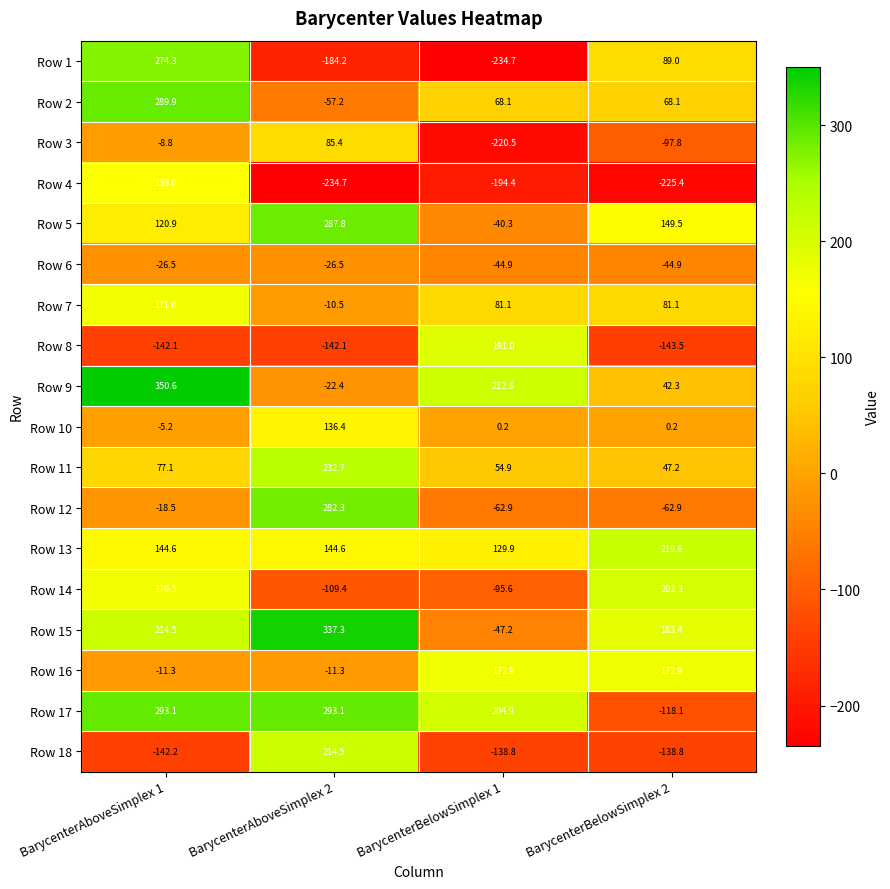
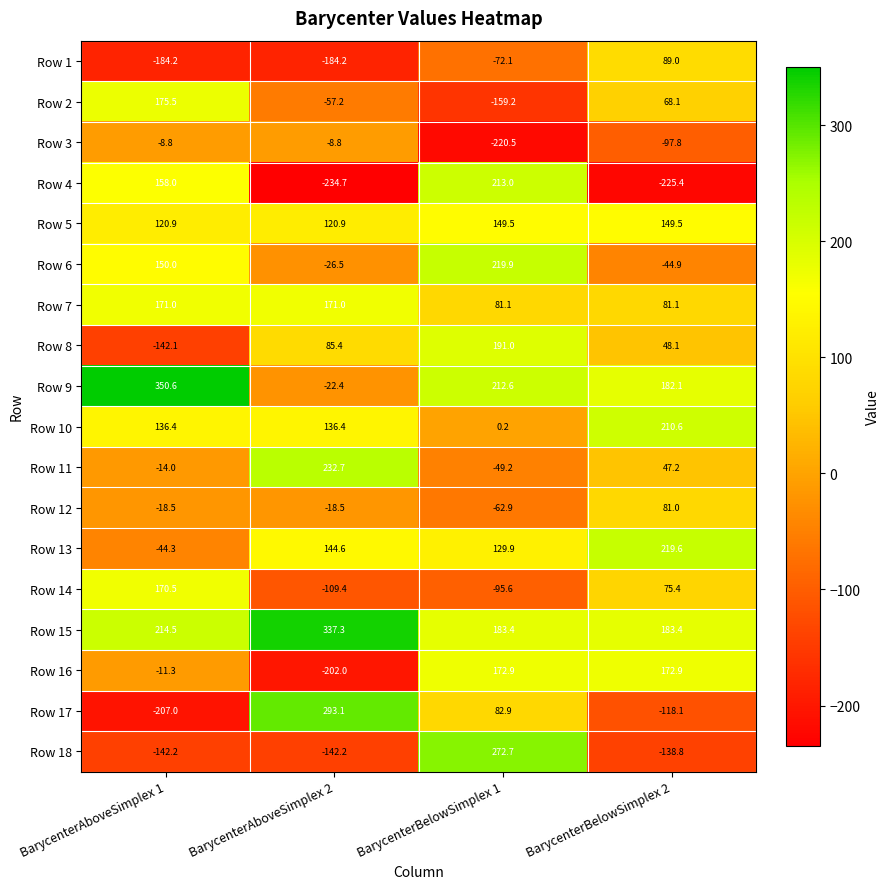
  {
    "Row 1": {
-     "BarycenterAboveSimplex 1": 274.3,
+     "BarycenterAboveSimplex 1": -184.2,
      "BarycenterAboveSimplex 2": -184.2,
-     "BarycenterBelowSimplex 1": -234.7,
+     "BarycenterBelowSimplex 1": -72.1,
      "BarycenterBelowSimplex 2": 89.0
    },
    "Row 2": {
-     "BarycenterAboveSimplex 1": 289.9,
+     "BarycenterAboveSimplex 1": 175.5,
      "BarycenterAboveSimplex 2": -57.2,
-     "BarycenterBelowSimplex 1": 68.1,
+     "BarycenterBelowSimplex 1": -159.2,
      "BarycenterBelowSimplex 2": 68.1
    },
    "Row 3": {
      "BarycenterAboveSimplex 1": -8.8,
-     "BarycenterAboveSimplex 2": 85.4,
+     "BarycenterAboveSimplex 2": -8.8,
      "BarycenterBelowSimplex 1": -220.5,
      "BarycenterBelowSimplex 2": -97.8
    },
    "Row 4": {
      "BarycenterAboveSimplex 1": 158.0,
      "BarycenterAboveSimplex 2": -234.7,
-     "BarycenterBelowSimplex 1": -194.4,
+     "BarycenterBelowSimplex 1": 213.0,
      "BarycenterBelowSimplex 2": -225.4
    },
    "Row 5": {
      "BarycenterAboveSimplex 1": 120.9,
-     "BarycenterAboveSimplex 2": 287.8,
-     "BarycenterBelowSimplex 1": -40.3,
+     "BarycenterAboveSimplex 2": 120.9,
+     "BarycenterBelowSimplex 1": 149.5,
      "BarycenterBelowSimplex 2": 149.5
    },
    "Row 6": {
-     "BarycenterAboveSimplex 1": -26.5,
+     "BarycenterAboveSimplex 1": 150.0,
      "BarycenterAboveSimplex 2": -26.5,
-     "BarycenterBelowSimplex 1": -44.9,
+     "BarycenterBelowSimplex 1": 219.9,
      "BarycenterBelowSimplex 2": -44.9
    },
    "Row 7": {
      "BarycenterAboveSimplex 1": 171.0,
-     "BarycenterAboveSimplex 2": -10.5,
+     "BarycenterAboveSimplex 2": 171.0,
      "BarycenterBelowSimplex 1": 81.1,
      "BarycenterBelowSimplex 2": 81.1
    },
    "Row 8": {
      "BarycenterAboveSimplex 1": -142.1,
-     "BarycenterAboveSimplex 2": -142.1,
+     "BarycenterAboveSimplex 2": 85.4,
      "BarycenterBelowSimplex 1": 191.0,
-     "BarycenterBelowSimplex 2": -143.5
+     "BarycenterBelowSimplex 2": 48.1
    },
    "Row 9": {
      "BarycenterAboveSimplex 1": 350.6,
      "BarycenterAboveSimplex 2": -22.4,
      "BarycenterBelowSimplex 1": 212.6,
-     "BarycenterBelowSimplex 2": 42.3
+     "BarycenterBelowSimplex 2": 182.1
    },
    "Row 10": {
-     "BarycenterAboveSimplex 1": -5.2,
+     "BarycenterAboveSimplex 1": 136.4,
      "BarycenterAboveSimplex 2": 136.4,
      "BarycenterBelowSimplex 1": 0.2,
-     "BarycenterBelowSimplex 2": 0.2
+     "BarycenterBelowSimplex 2": 210.6
    },
    "Row 11": {
-     "BarycenterAboveSimplex 1": 77.1,
+     "BarycenterAboveSimplex 1": -14.0,
      "BarycenterAboveSimplex 2": 232.7,
-     "BarycenterBelowSimplex 1": 54.9,
+     "BarycenterBelowSimplex 1": -49.2,
      "BarycenterBelowSimplex 2": 47.2
    },
    "Row 12": {
      "BarycenterAboveSimplex 1": -18.5,
-     "BarycenterAboveSimplex 2": 282.3,
+     "BarycenterAboveSimplex 2": -18.5,
      "BarycenterBelowSimplex 1": -62.9,
-     "BarycenterBelowSimplex 2": -62.9
+     "BarycenterBelowSimplex 2": 81.0
    },
    "Row 13": {
-     "BarycenterAboveSimplex 1": 144.6,
+     "BarycenterAboveSimplex 1": -44.3,
      "BarycenterAboveSimplex 2": 144.6,
      "BarycenterBelowSimplex 1": 129.9,
      "BarycenterBelowSimplex 2": 219.6
    },
    "Row 14": {
      "BarycenterAboveSimplex 1": 170.5,
      "BarycenterAboveSimplex 2": -109.4,
      "BarycenterBelowSimplex 1": -95.6,
-     "BarycenterBelowSimplex 2": 202.3
+     "BarycenterBelowSimplex 2": 75.4
    },
    "Row 15": {
      "BarycenterAboveSimplex 1": 214.5,
      "BarycenterAboveSimplex 2": 337.3,
-     "BarycenterBelowSimplex 1": -47.2,
+     "BarycenterBelowSimplex 1": 183.4,
      "BarycenterBelowSimplex 2": 183.4
    },
    "Row 16": {
      "BarycenterAboveSimplex 1": -11.3,
-     "BarycenterAboveSimplex 2": -11.3,
+     "BarycenterAboveSimplex 2": -202.0,
      "BarycenterBelowSimplex 1": 172.9,
      "BarycenterBelowSimplex 2": 172.9
    },
    "Row 17": {
-     "BarycenterAboveSimplex 1": 293.1,
+     "BarycenterAboveSimplex 1": -207.0,
      "BarycenterAboveSimplex 2": 293.1,
-     "BarycenterBelowSimplex 1": 204.9,
+     "BarycenterBelowSimplex 1": 82.9,
      "BarycenterBelowSimplex 2": -118.1
    },
    "Row 18": {
      "BarycenterAboveSimplex 1": -142.2,
-     "BarycenterAboveSimplex 2": 214.5,
-     "BarycenterBelowSimplex 1": -138.8,
+     "BarycenterAboveSimplex 2": -142.2,
+     "BarycenterBelowSimplex 1": 272.7,
      "BarycenterBelowSimplex 2": -138.8
    }
  }
